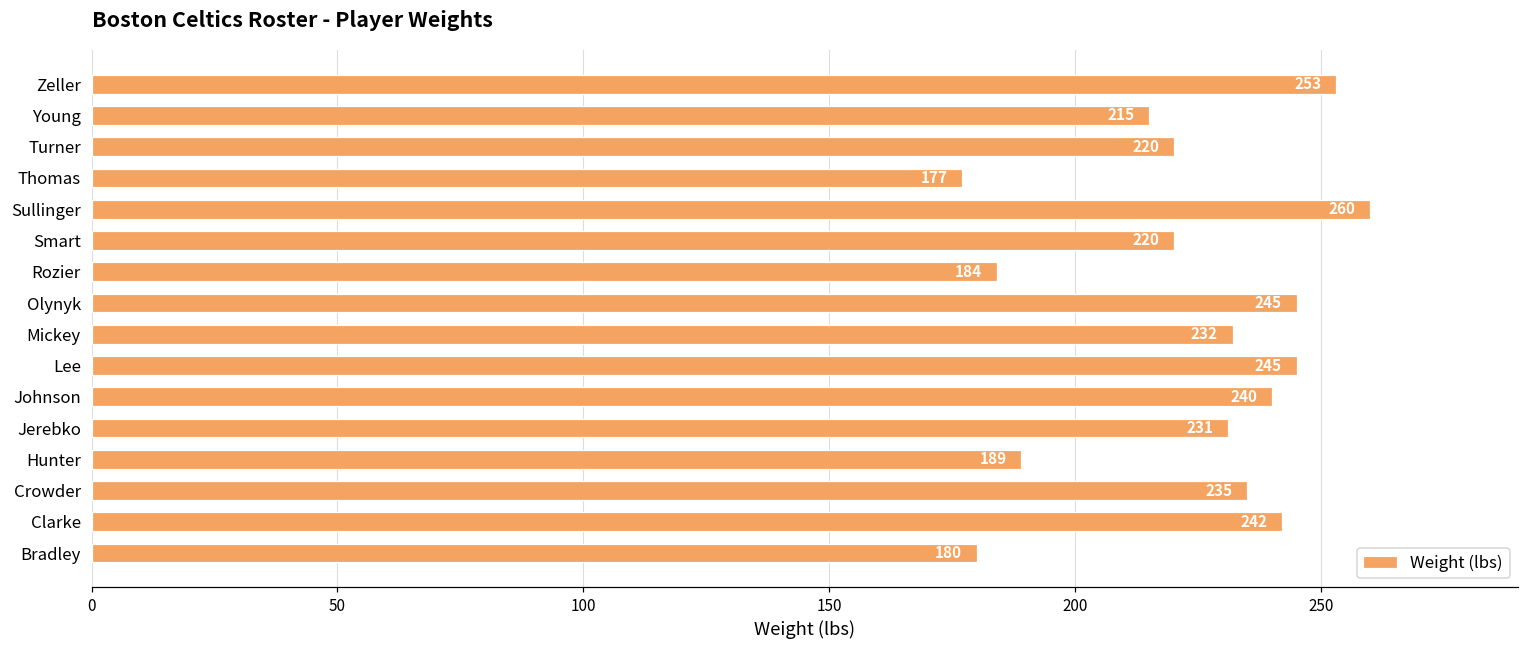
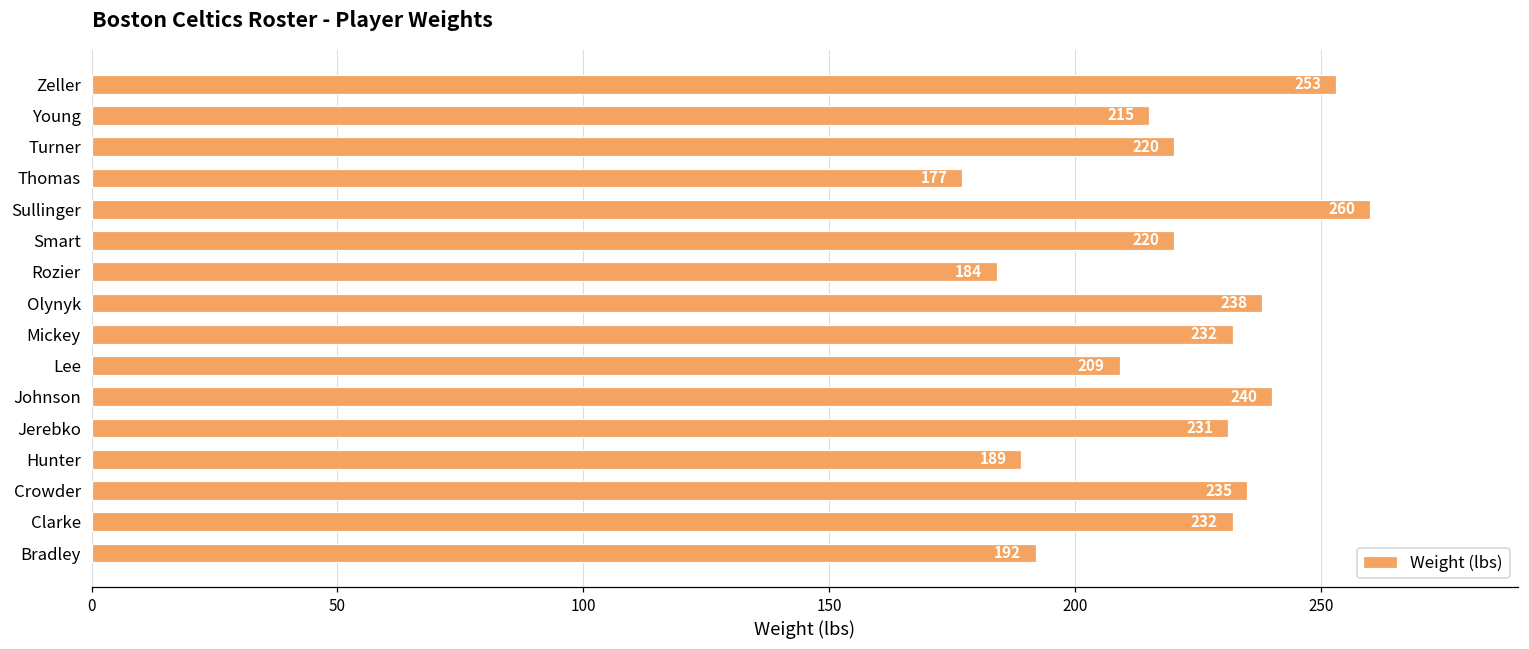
  {
    "Zeller": 253,
    "Young": 215,
    "Turner": 220,
    "Thomas": 177,
    "Sullinger": 260,
    "Smart": 220,
    "Rozier": 184,
-   "Olynyk": 245,
+   "Olynyk": 238,
    "Mickey": 232,
-   "Lee": 245,
+   "Lee": 209,
    "Johnson": 240,
    "Jerebko": 231,
    "Hunter": 189,
    "Crowder": 235,
-   "Clarke": 242,
-   "Bradley": 180
+   "Clarke": 232,
+   "Bradley": 192
  }
